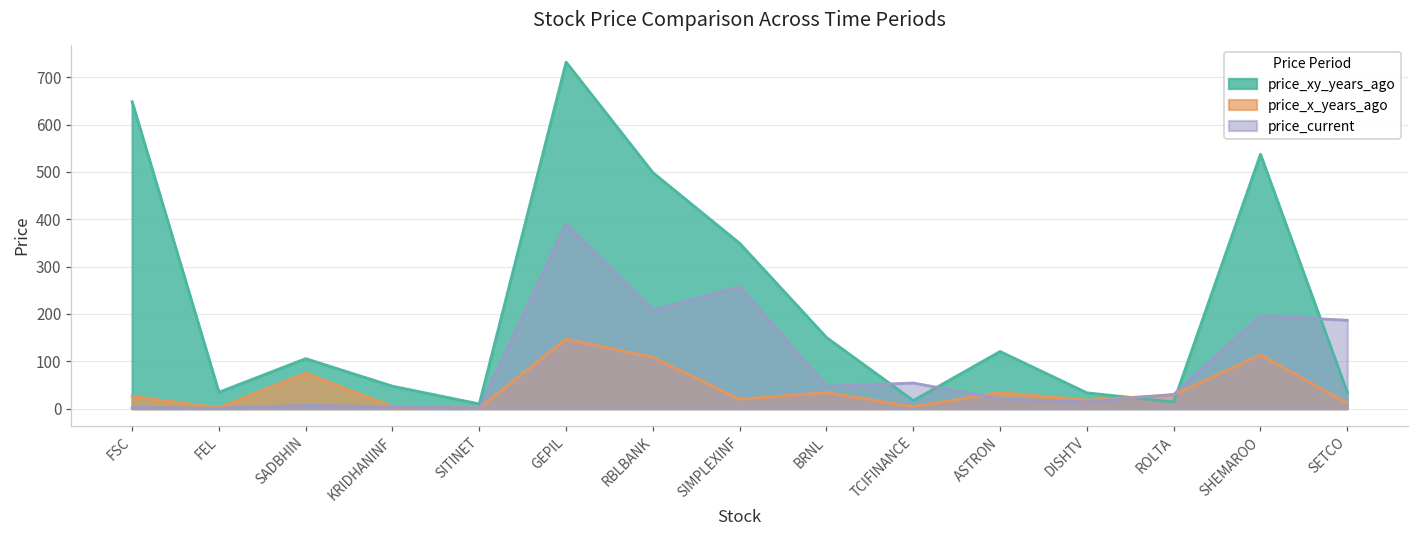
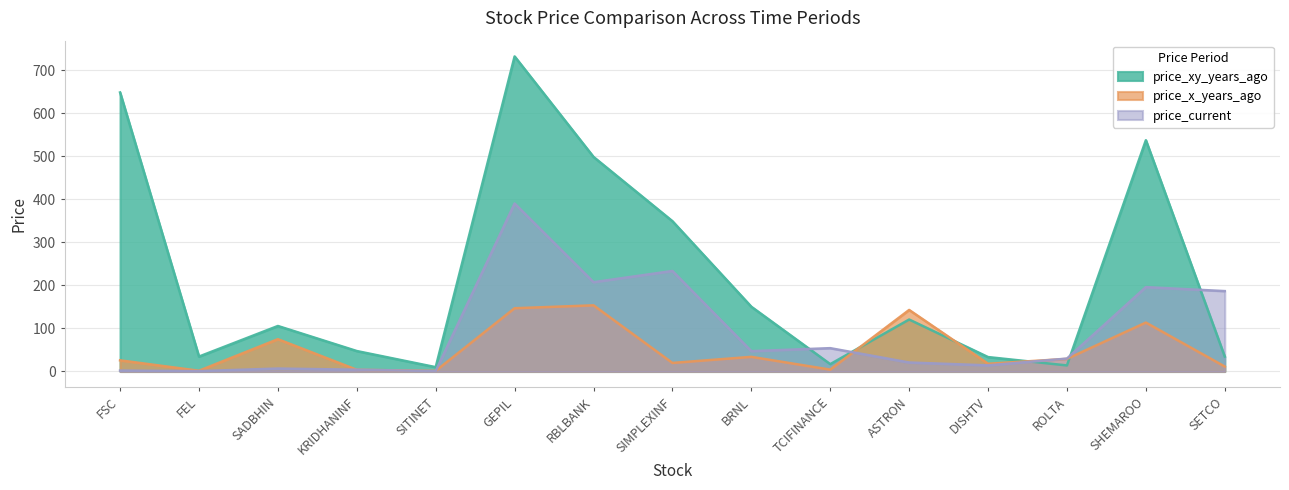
  {
    "price_xy_years_ago": {
      "FSC": 650,
      "FEL": 30,
      "SADBHIN": 110,
      "KRIDHANINF": 50,
      "SITINET": 10,
      "GEPIL": 730,
      "RBLBANK": 500,
      "SIMPLEXINF": 350,
      "BRNL": 150,
      "TCIFINANCE": 20,
      "ASTRON": 120,
      "DISHTV": 30,
      "ROLTA": 10,
      "SHEMAROO": 540,
      "SETCO": 30
    },
    "price_x_years_ago": {
      "FSC": 30,
      "SADBHIN": 80,
      "GEPIL": 150,
-     "RBLBANK": 110,
+     "RBLBANK": 150,
      "SIMPLEXINF": 20,
      "BRNL": 30,
      "TCIFINANCE": 0,
-     "ASTRON": 30,
+     "ASTRON": 140,
      "SHEMAROO": 110,
      "SETCO": 10
    },
    "price_current": {
      "FSC": 0,
      "SADBHIN": 10,
      "GEPIL": 390,
      "RBLBANK": 210,
-     "SIMPLEXINF": 260,
+     "SIMPLEXINF": 230,
      "BRNL": 50,
      "TCIFINANCE": 50,
      "ASTRON": 20,
      "SHEMAROO": 200,
      "SETCO": 190
    }
  }
